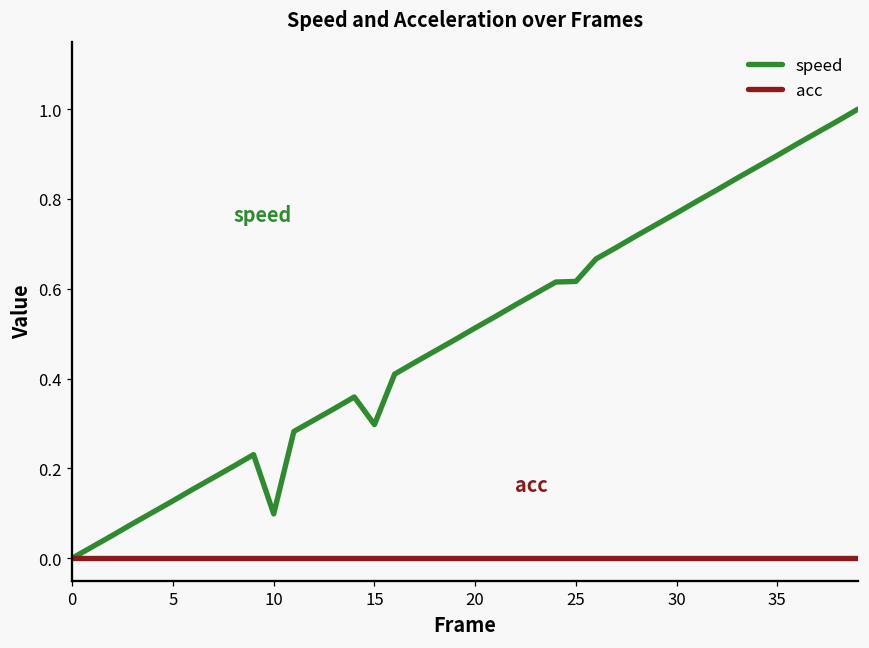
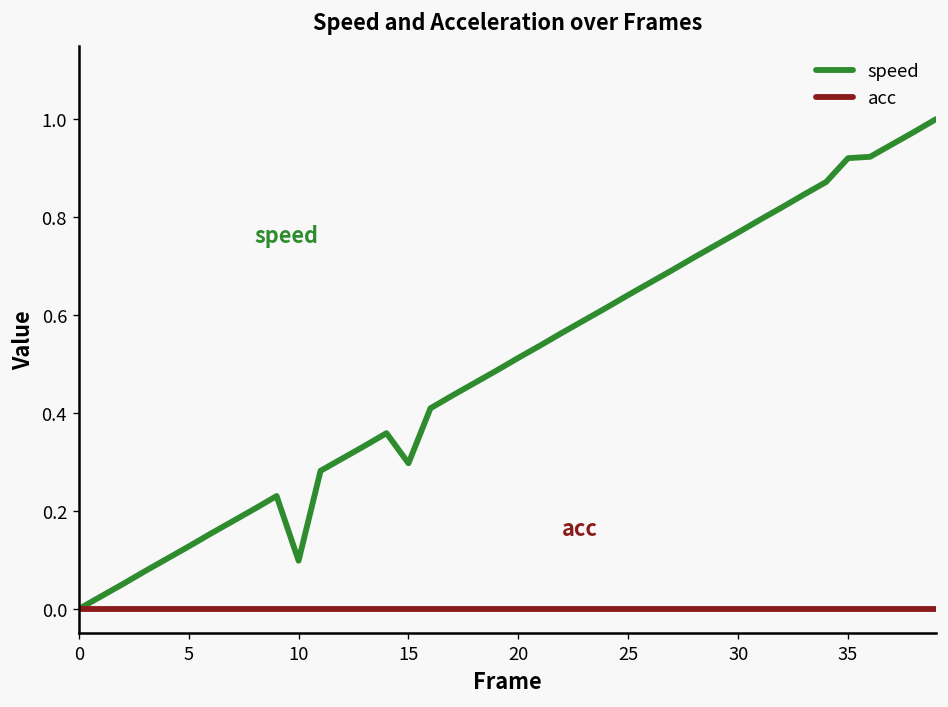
  {
    "speed": {
      "5": 0.13,
      "10": 0.10,
      "15": 0.30,
      "20": 0.51,
-     "25": 0.62,
+     "25": 0.64,
      "30": 0.77,
-     "35": 0.90
+     "35": 0.92
    },
    "acc": {
      "5": 0.00,
      "10": 0.00,
      "15": 0.00,
      "20": 0.00,
      "25": 0.00,
      "30": 0.00,
      "35": 0.00
    }
  }
